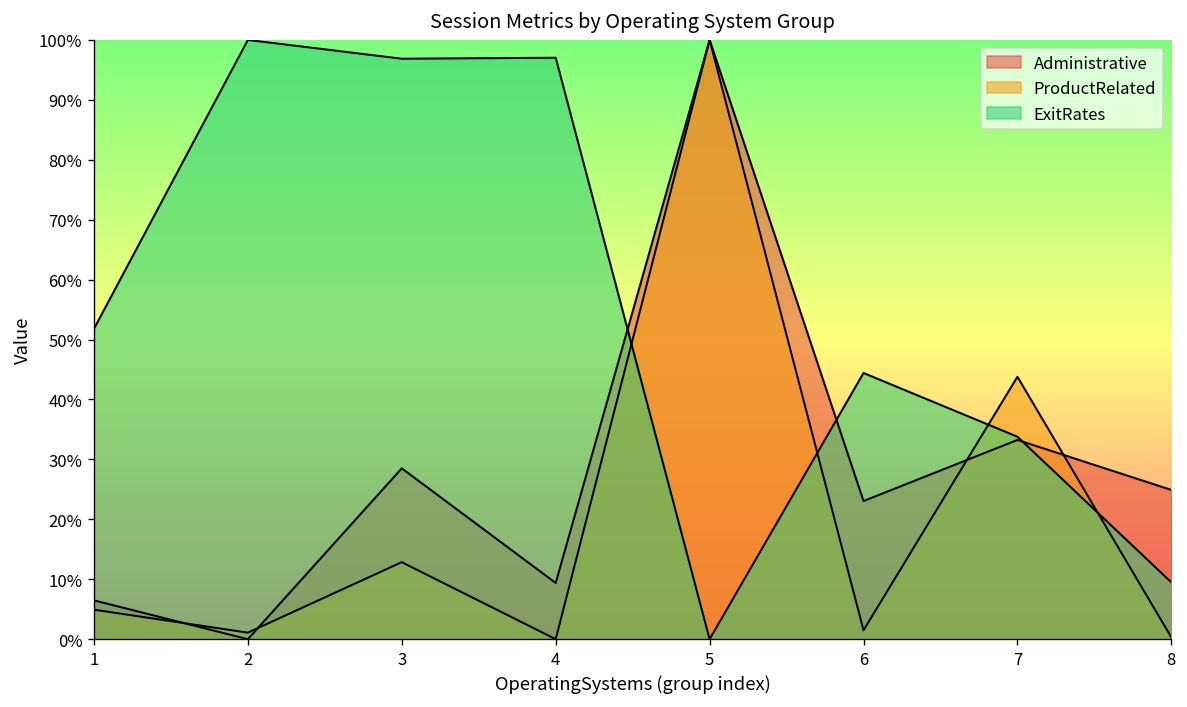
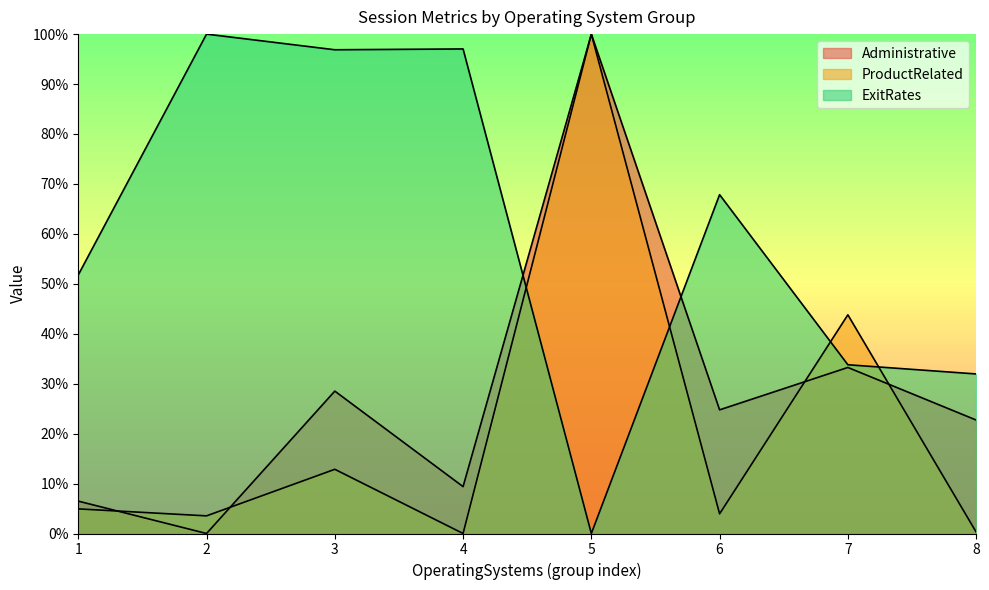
  {
    "Administrative": {
      "1": "6%",
      "2": "0%",
      "3": "29%",
      "4": "9%",
-     "6": "23%",
+     "6": "25%",
      "7": "33%",
-     "8": "25%"
+     "8": "23%"
    },
    "ProductRelated": {
      "1": "5%",
-     "2": "1%",
+     "2": "4%",
      "3": "13%",
      "4": "0%",
-     "6": "1%",
+     "6": "4%",
      "7": "44%",
      "8": "0%"
    },
    "ExitRates": {
      "1": "52%",
      "2": "100%",
      "3": "97%",
      "4": "97%",
      "5": "0%",
-     "6": "44%",
+     "6": "68%",
      "7": "34%",
-     "8": "9%"
+     "8": "32%"
    }
  }
